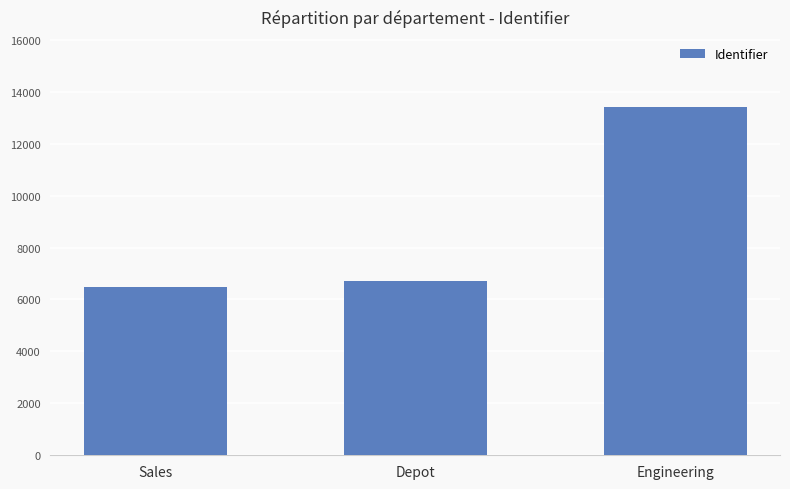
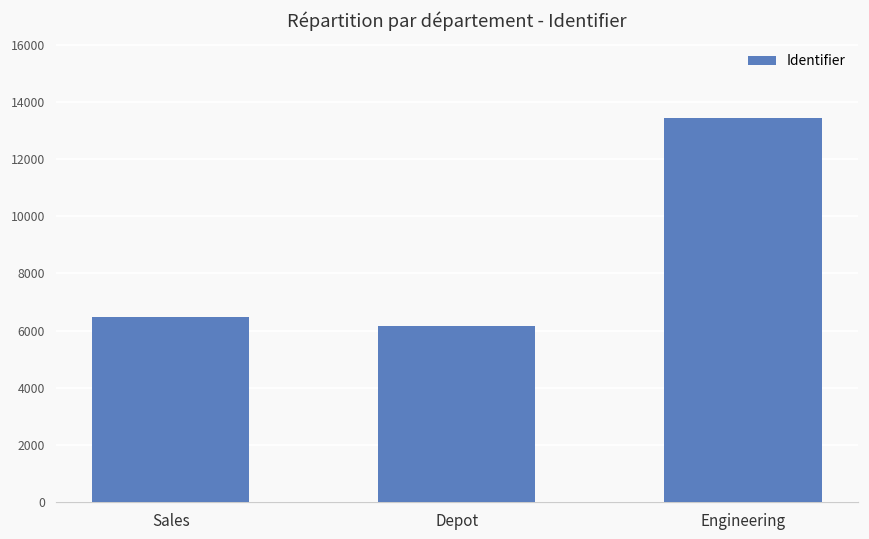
  {
    "Sales": 6500,
-   "Depot": 6700,
+   "Depot": 6200,
    "Engineering": 13400
  }
